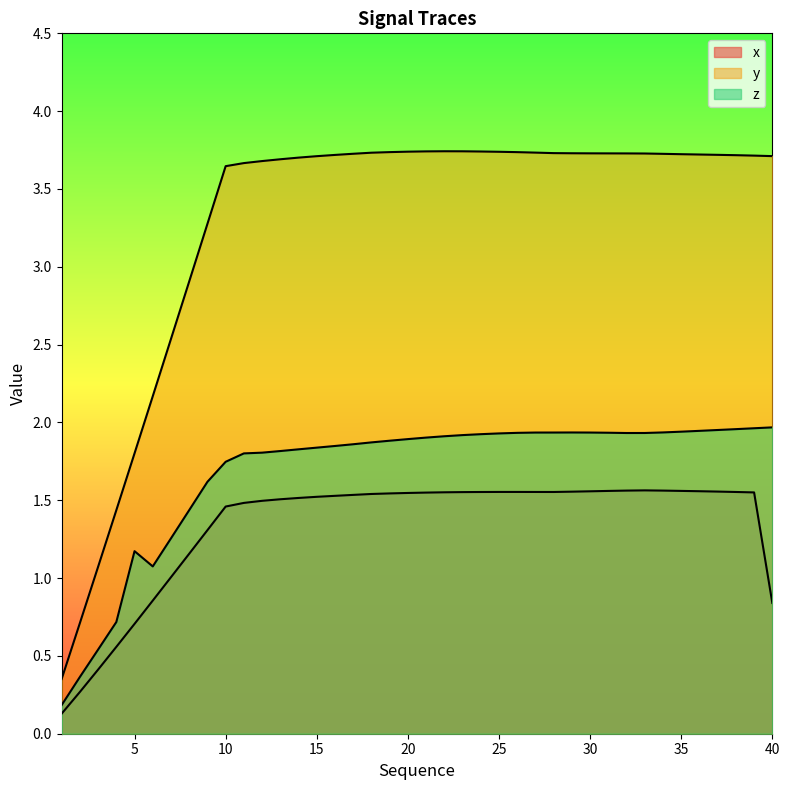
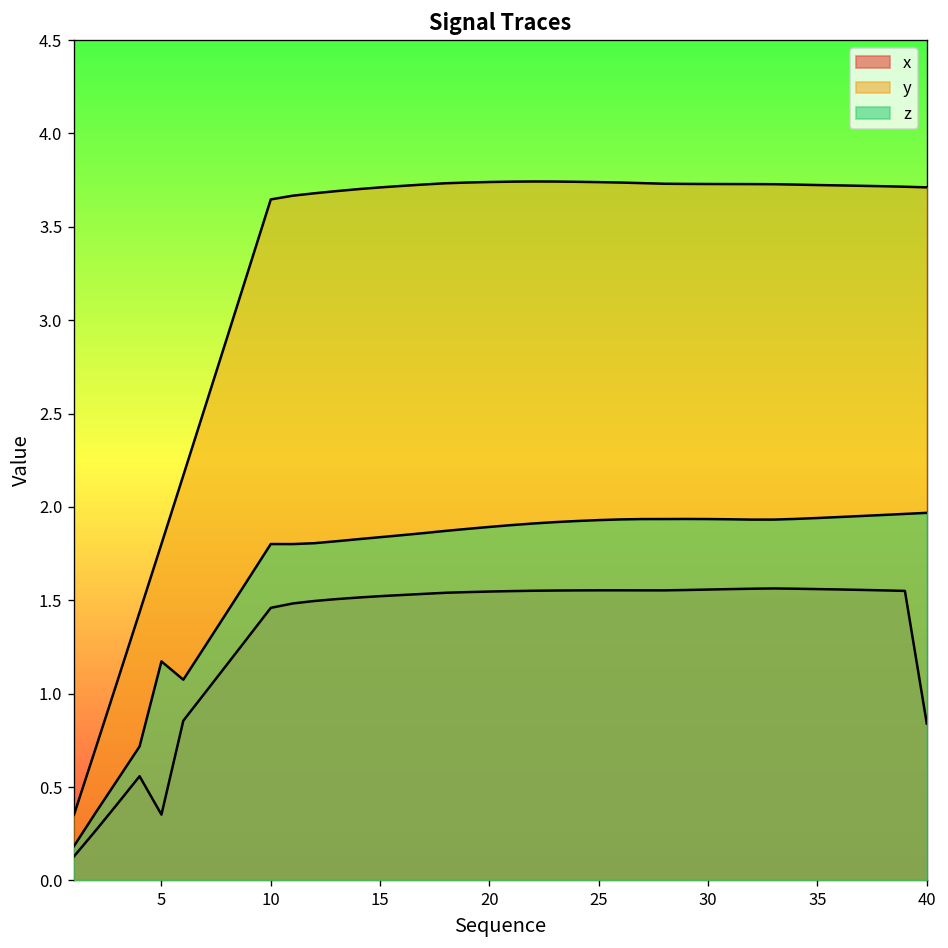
  {
    "x": {
-     "5": 0.71,
+     "5": 0.35,
      "10": 1.46,
      "15": 1.52,
      "20": 1.55,
      "25": 1.55,
      "30": 1.56,
      "35": 1.56,
      "40": 0.84
    },
    "y": {
      "5": 1.80,
      "10": 3.65,
      "15": 3.71,
      "20": 3.74,
      "25": 3.74,
      "30": 3.73,
      "35": 3.72,
      "40": 3.71
    },
    "z": {
      "5": 1.17,
-     "10": 1.75,
+     "10": 1.80,
      "15": 1.84,
      "20": 1.89,
      "25": 1.93,
      "30": 1.94,
      "35": 1.94,
      "40": 1.97
    }
  }
